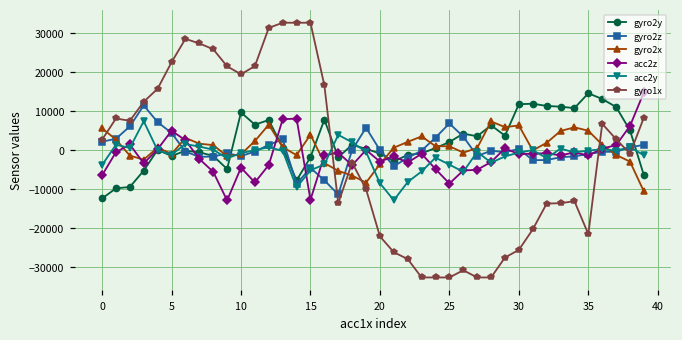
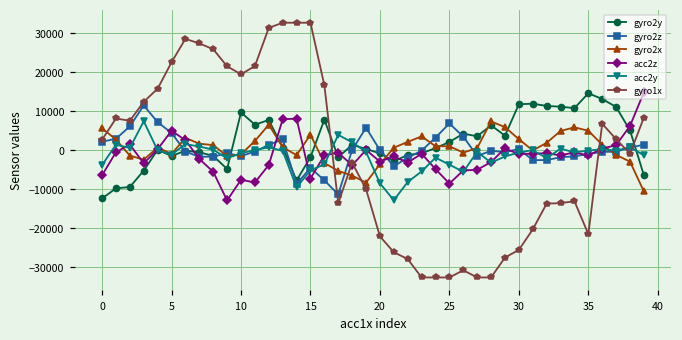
  {
    "gyro2y": {
      "0": -12000,
      "10": 10000,
      "15": -2000,
      "20": -1000,
      "25": 2000,
      "30": 12000,
      "35": 15000
    },
    "gyro2x": {
      "0": 6000,
      "15": 4000,
      "25": 1000,
-     "30": 6000,
+     "30": 3000,
      "35": 5000
    },
    "acc2z": {
      "0": -6000,
-     "10": -5000,
-     "15": -13000,
+     "10": -8000,
+     "15": -7000,
      "25": -9000
    },
    "gyro1x": {
      "5": 23000,
      "10": 20000,
      "15": 33000,
      "20": -22000,
      "25": -33000,
      "30": -26000,
      "35": -22000
    }
  }
